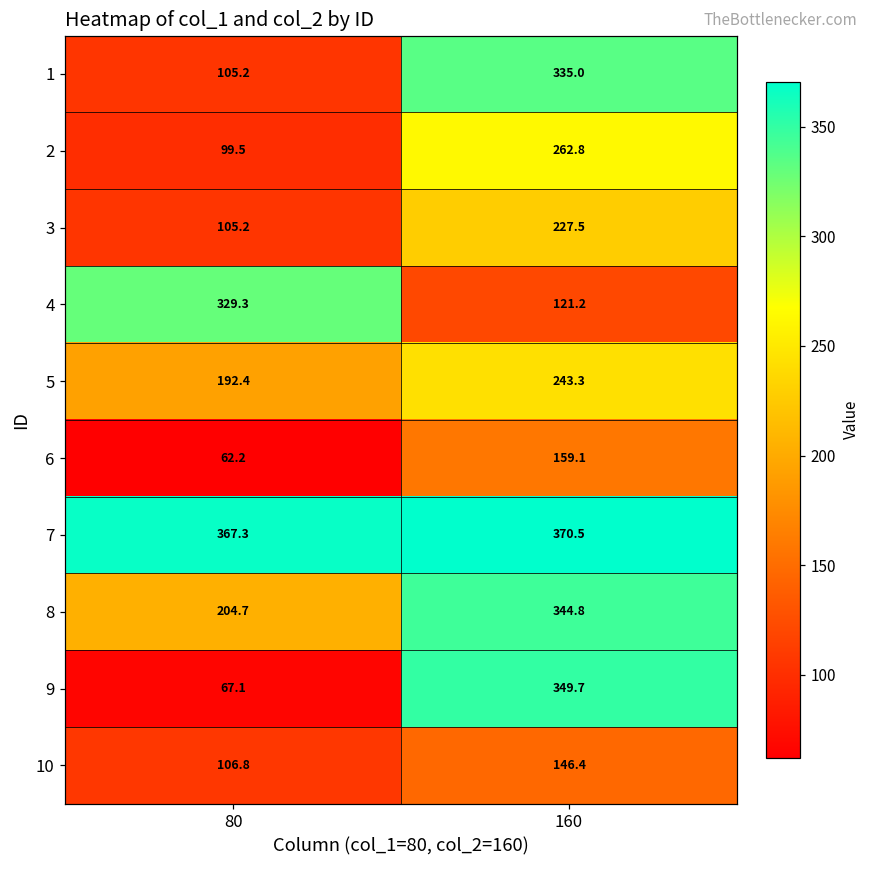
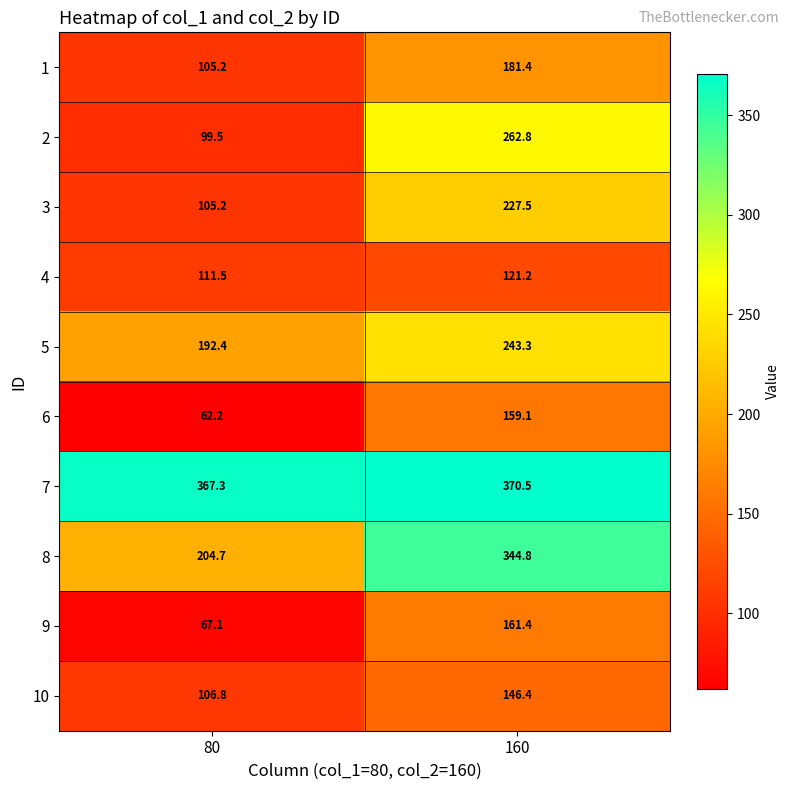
  {
    "1": {
      "80": 105.2,
-     "160": 335.0
+     "160": 181.4
    },
    "2": {
      "80": 99.5,
      "160": 262.8
    },
    "3": {
      "80": 105.2,
      "160": 227.5
    },
    "4": {
-     "80": 329.3,
+     "80": 111.5,
      "160": 121.2
    },
    "5": {
      "80": 192.4,
      "160": 243.3
    },
    "6": {
      "80": 62.2,
      "160": 159.1
    },
    "7": {
      "80": 367.3,
      "160": 370.5
    },
    "8": {
      "80": 204.7,
      "160": 344.8
    },
    "9": {
      "80": 67.1,
-     "160": 349.7
+     "160": 161.4
    },
    "10": {
      "80": 106.8,
      "160": 146.4
    }
  }
